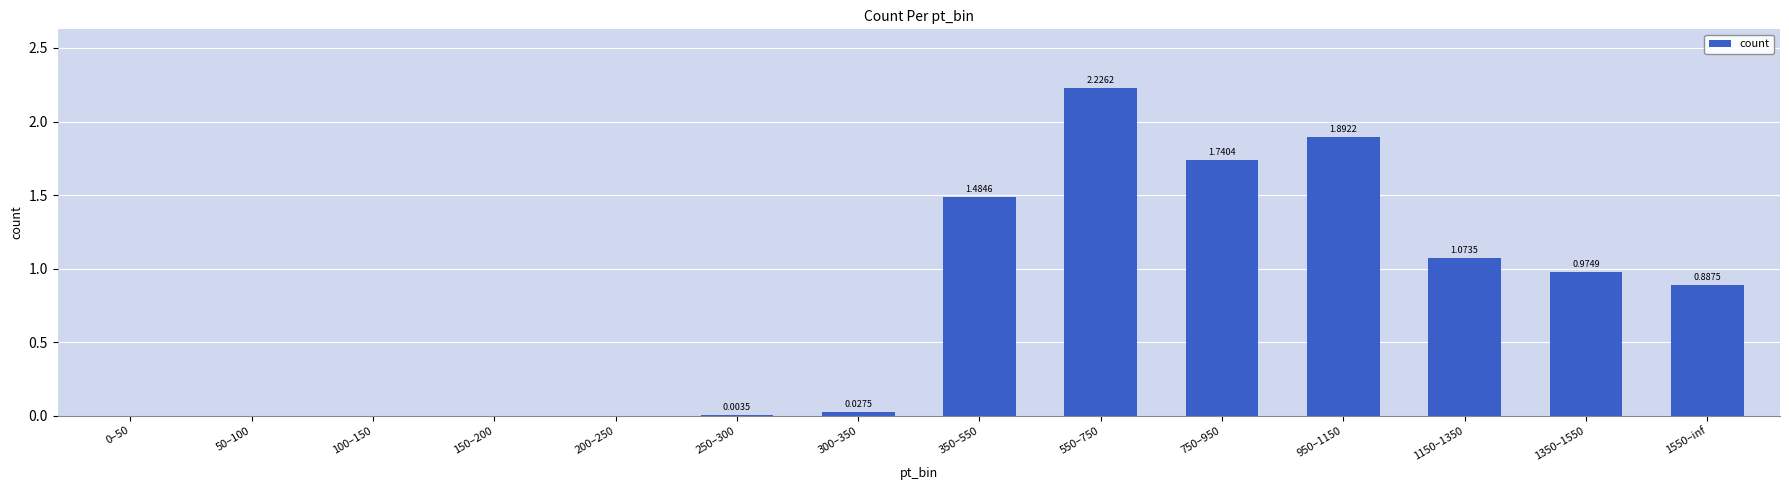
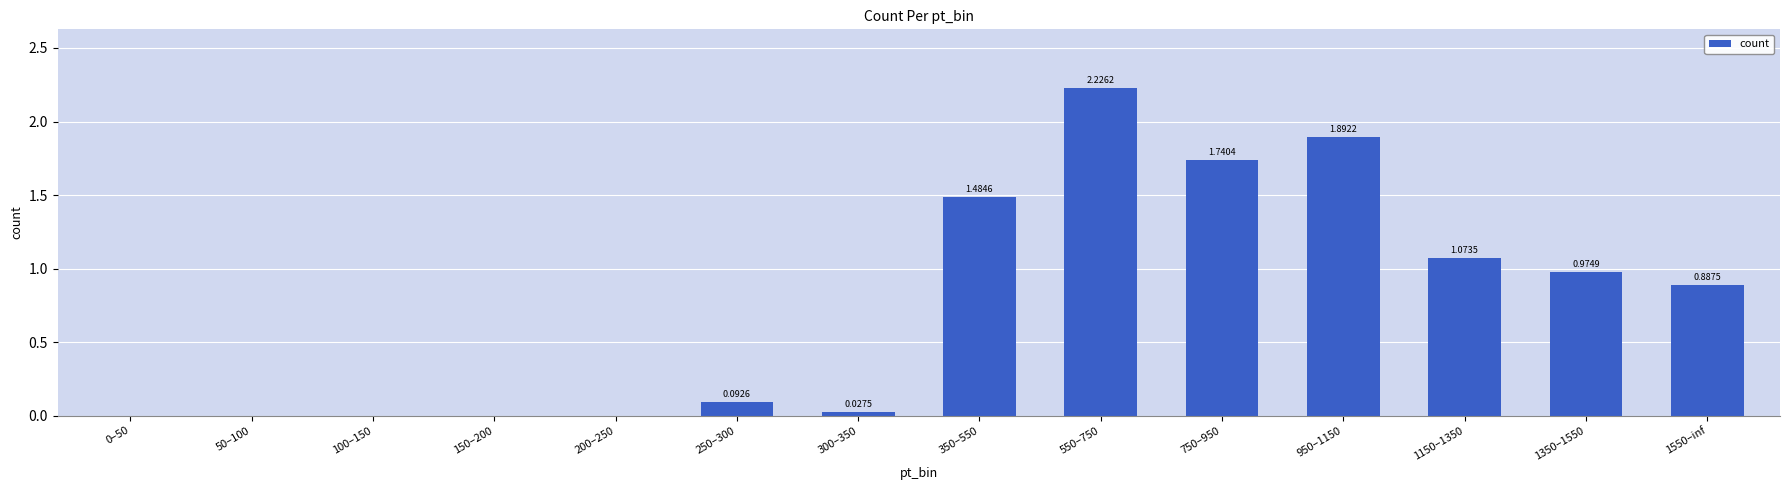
  {
-   "250–300": 0.0035,
+   "250–300": 0.0926,
    "300–350": 0.0275,
    "350–550": 1.4846,
    "550–750": 2.2262,
    "750–950": 1.7404,
    "950–1150": 1.8922,
    "1150–1350": 1.0735,
    "1350–1550": 0.9749,
    "1550–inf": 0.8875
  }
